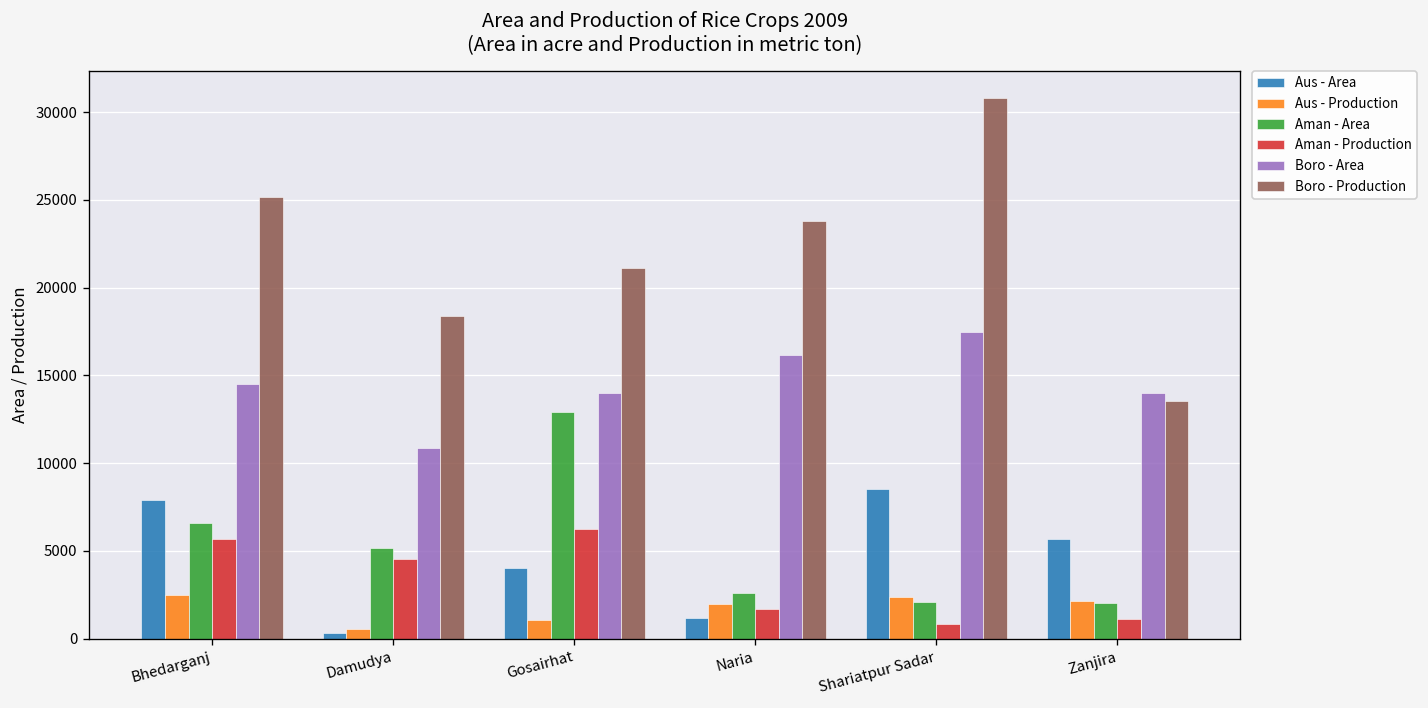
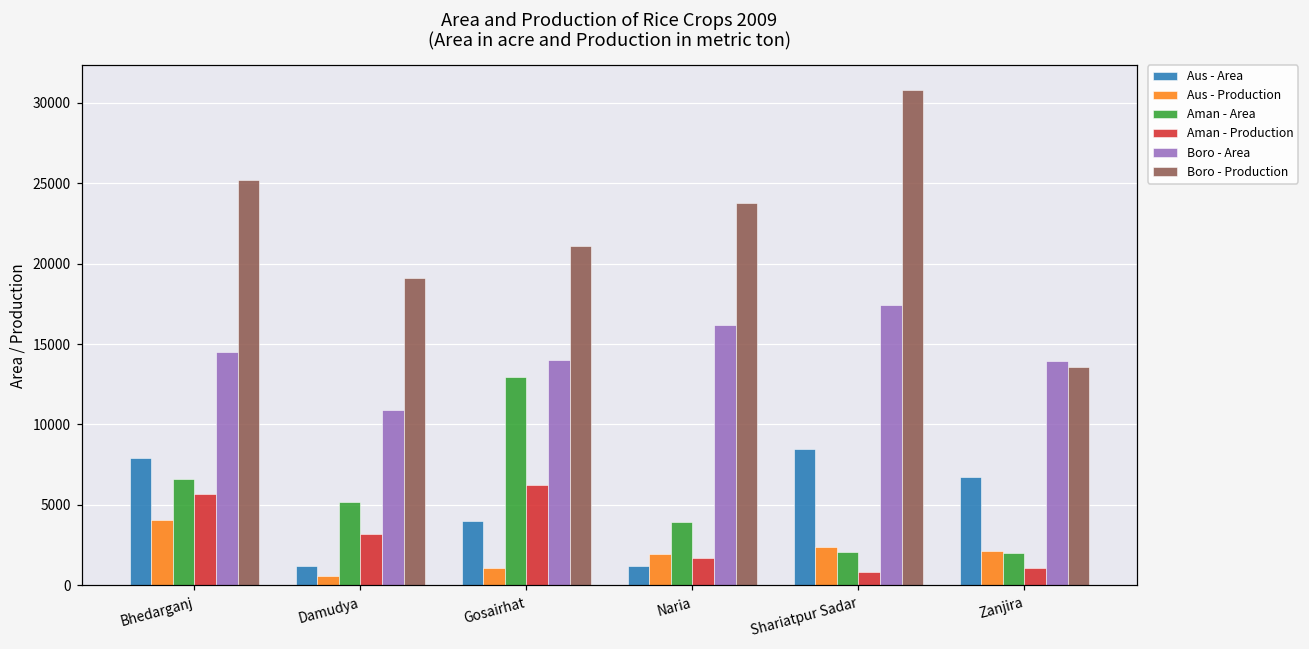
  {
    "Aus - Area": {
      "Bhedarganj": 7900,
-     "Damudya": 300,
+     "Damudya": 1200,
      "Gosairhat": 4000,
      "Naria": 1200,
      "Shariatpur Sadar": 8500,
-     "Zanjira": 5700
+     "Zanjira": 6700
    },
    "Aus - Production": {
-     "Bhedarganj": 2500,
+     "Bhedarganj": 4100,
      "Damudya": 600,
      "Gosairhat": 1100,
      "Naria": 2000,
      "Shariatpur Sadar": 2400,
      "Zanjira": 2100
    },
    "Aman - Area": {
      "Bhedarganj": 6600,
      "Damudya": 5200,
      "Gosairhat": 12900,
-     "Naria": 2600,
+     "Naria": 3900,
      "Shariatpur Sadar": 2100,
      "Zanjira": 2000
    },
    "Aman - Production": {
      "Bhedarganj": 5700,
-     "Damudya": 4600,
+     "Damudya": 3200,
      "Gosairhat": 6300,
      "Naria": 1700,
      "Shariatpur Sadar": 800,
      "Zanjira": 1100
    },
    "Boro - Area": {
      "Bhedarganj": 14500,
      "Damudya": 10900,
      "Gosairhat": 14000,
      "Naria": 16200,
      "Shariatpur Sadar": 17400,
      "Zanjira": 14000
    },
    "Boro - Production": {
      "Bhedarganj": 25200,
-     "Damudya": 18400,
+     "Damudya": 19100,
      "Gosairhat": 21100,
      "Naria": 23800,
      "Shariatpur Sadar": 30800,
      "Zanjira": 13600
    }
  }
